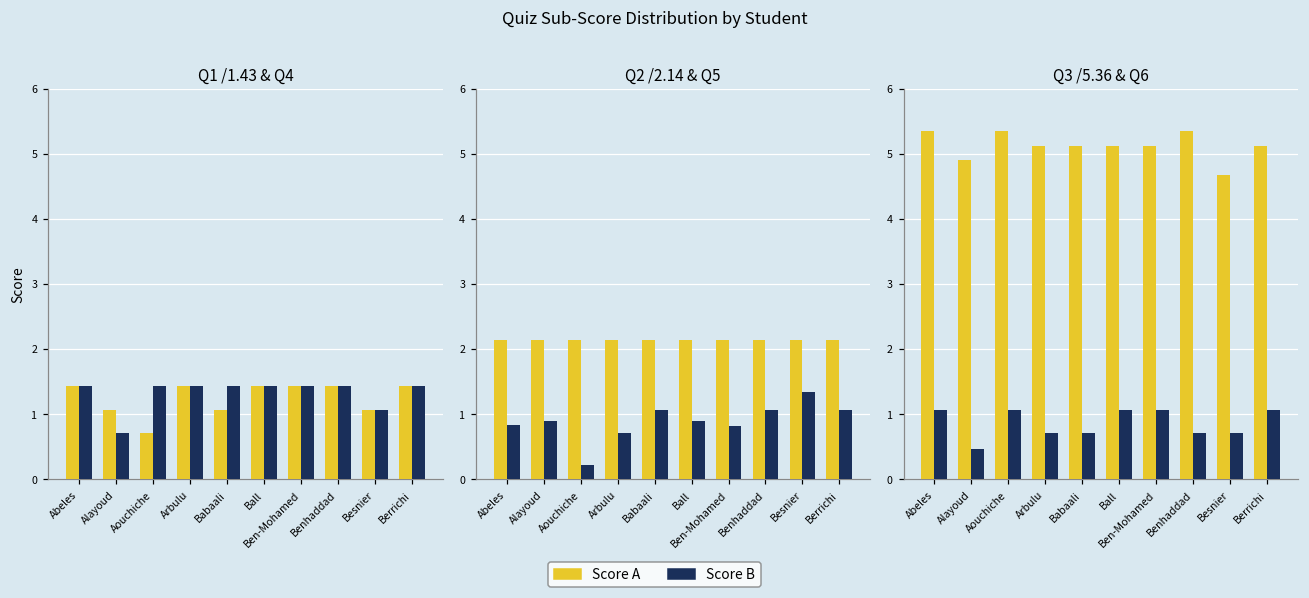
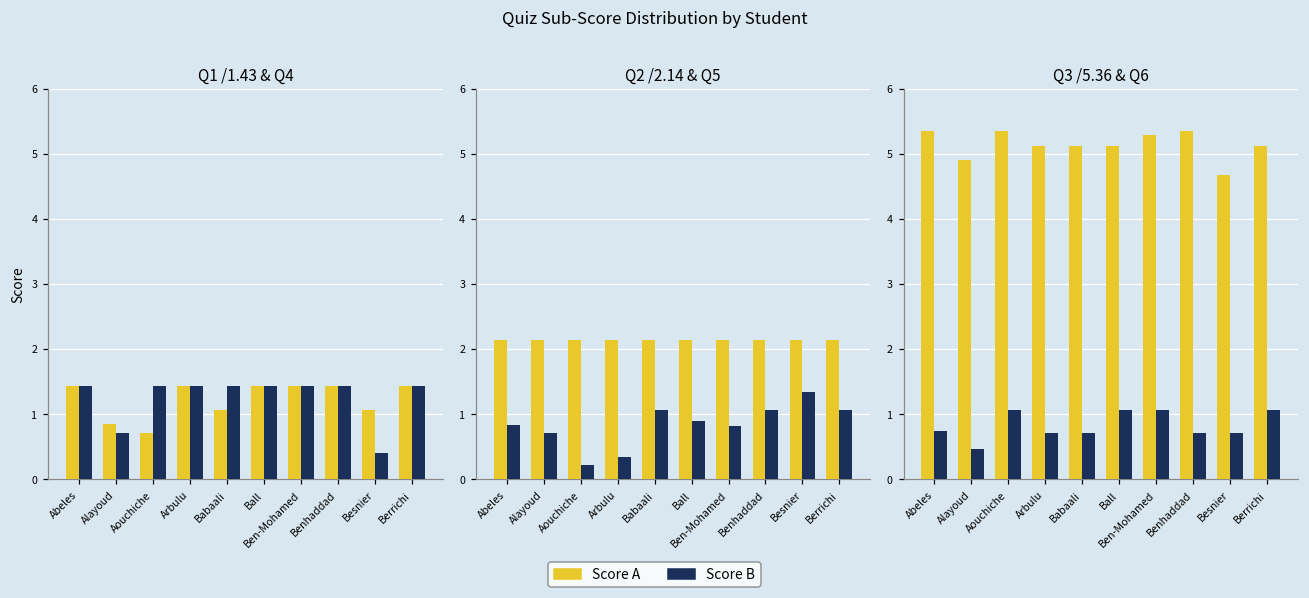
  {
    "Q1 /1.43 & Q4": {
      "Score A": {
        "Abeles": 1.4,
-       "Alayoud": 1.1,
+       "Alayoud": 0.9,
        "Aouchiche": 0.7,
        "Arbulu": 1.4,
        "Babaali": 1.1,
        "Ball": 1.4,
        "Ben-Mohamed": 1.4,
        "Benhaddad": 1.4,
        "Besnier": 1.1,
        "Berrichi": 1.4
      },
      "Score B": {
        "Abeles": 1.4,
        "Alayoud": 0.7,
        "Aouchiche": 1.4,
        "Arbulu": 1.4,
        "Babaali": 1.4,
        "Ball": 1.4,
        "Ben-Mohamed": 1.4,
        "Benhaddad": 1.4,
-       "Besnier": 1.1,
+       "Besnier": 0.4,
        "Berrichi": 1.4
      }
    },
    "Q2 /2.14 & Q5": {
      "Score A": {
        "Abeles": 2.1,
        "Alayoud": 2.1,
        "Aouchiche": 2.1,
        "Arbulu": 2.1,
        "Babaali": 2.1,
        "Ball": 2.1,
        "Ben-Mohamed": 2.1,
        "Benhaddad": 2.1,
        "Besnier": 2.1,
        "Berrichi": 2.1
      },
      "Score B": {
        "Abeles": 0.8,
-       "Alayoud": 0.9,
+       "Alayoud": 0.7,
        "Aouchiche": 0.2,
-       "Arbulu": 0.7,
+       "Arbulu": 0.4,
        "Babaali": 1.1,
        "Ball": 0.9,
        "Ben-Mohamed": 0.8,
        "Benhaddad": 1.1,
        "Besnier": 1.3,
        "Berrichi": 1.1
      }
    },
    "Q3 /5.36 & Q6": {
      "Score A": {
        "Abeles": 5.4,
        "Alayoud": 4.9,
        "Aouchiche": 5.4,
        "Arbulu": 5.1,
        "Babaali": 5.1,
        "Ball": 5.1,
-       "Ben-Mohamed": 5.1,
+       "Ben-Mohamed": 5.3,
        "Benhaddad": 5.4,
        "Besnier": 4.7,
        "Berrichi": 5.1
      },
      "Score B": {
-       "Abeles": 1.1,
+       "Abeles": 0.8,
        "Alayoud": 0.5,
        "Aouchiche": 1.1,
        "Arbulu": 0.7,
        "Babaali": 0.7,
        "Ball": 1.1,
        "Ben-Mohamed": 1.1,
        "Benhaddad": 0.7,
        "Besnier": 0.7,
        "Berrichi": 1.1
      }
    }
  }
